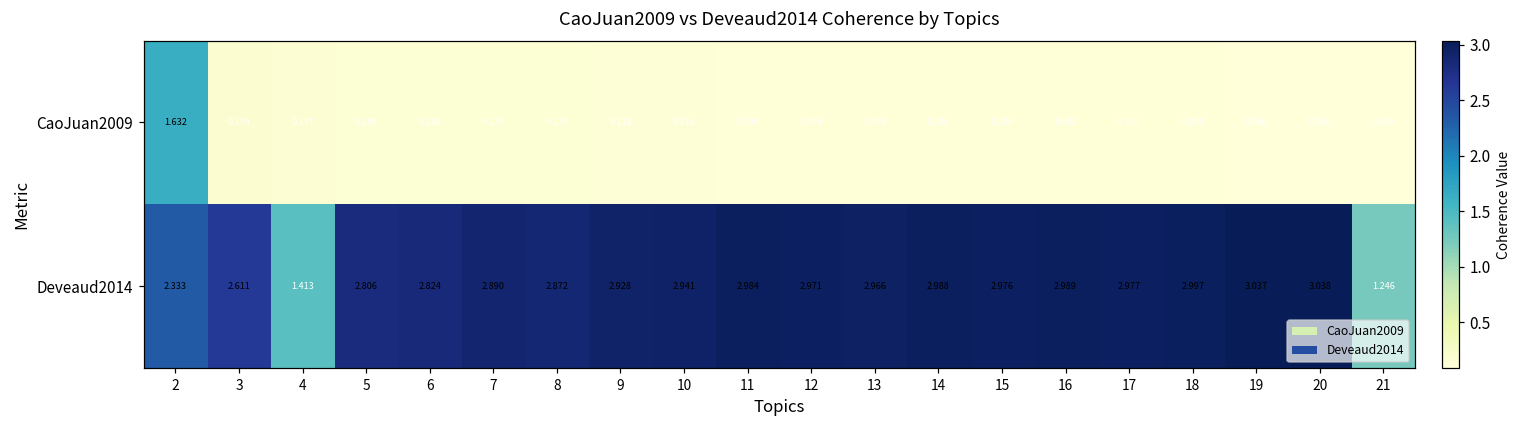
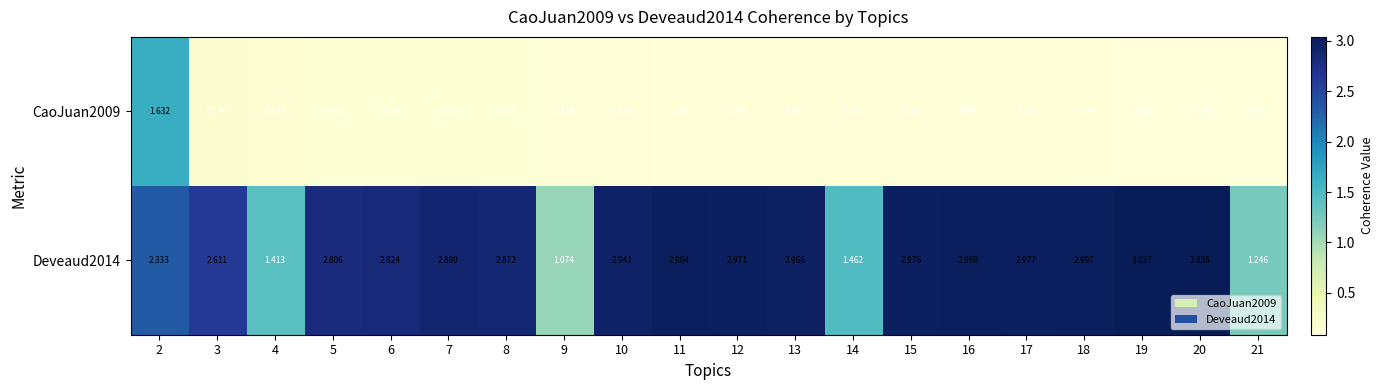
  {
    "CaoJuan2009": {
      "2": 1.632
    },
    "Deveaud2014": {
      "2": 2.333,
      "3": 2.611,
      "4": 1.413,
      "5": 2.806,
      "6": 2.824,
      "7": 2.890,
      "8": 2.872,
-     "9": 2.928,
+     "9": 1.074,
      "10": 2.941,
      "11": 2.984,
      "12": 2.971,
      "13": 2.966,
-     "14": 2.988,
+     "14": 1.462,
      "15": 2.976,
      "16": 2.989,
      "17": 2.977,
      "18": 2.997,
      "19": 3.037,
      "20": 3.038,
      "21": 1.246
    }
  }
